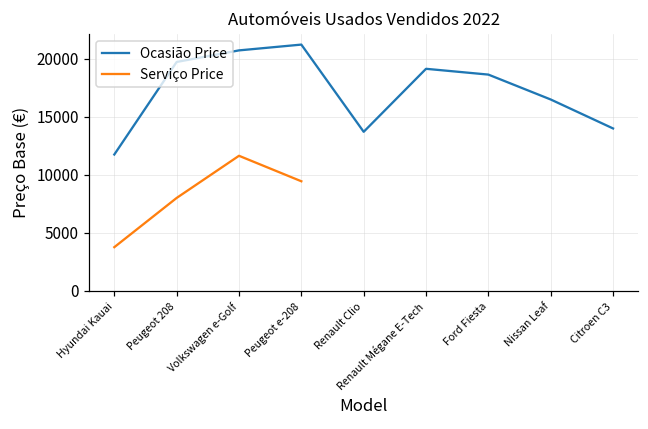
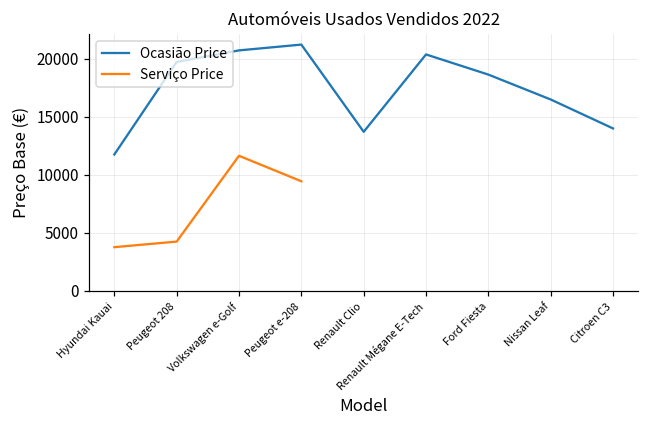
  {
    "Ocasião Price": {
      "Hyundai Kauai": 11800,
      "Volkswagen e-Golf": 20700,
      "Peugeot e-208": 21200,
      "Renault Clio": 13700,
-     "Renault Mégane E-Tech": 19200,
+     "Renault Mégane E-Tech": 20400,
      "Ford Fiesta": 18700,
      "Nissan Leaf": 16500,
      "Citroen C3": 14000
    },
    "Serviço Price": {
      "Hyundai Kauai": 3800,
-     "Peugeot 208": 8000,
+     "Peugeot 208": 4200,
      "Volkswagen e-Golf": 11600,
      "Peugeot e-208": 9400
    }
  }
